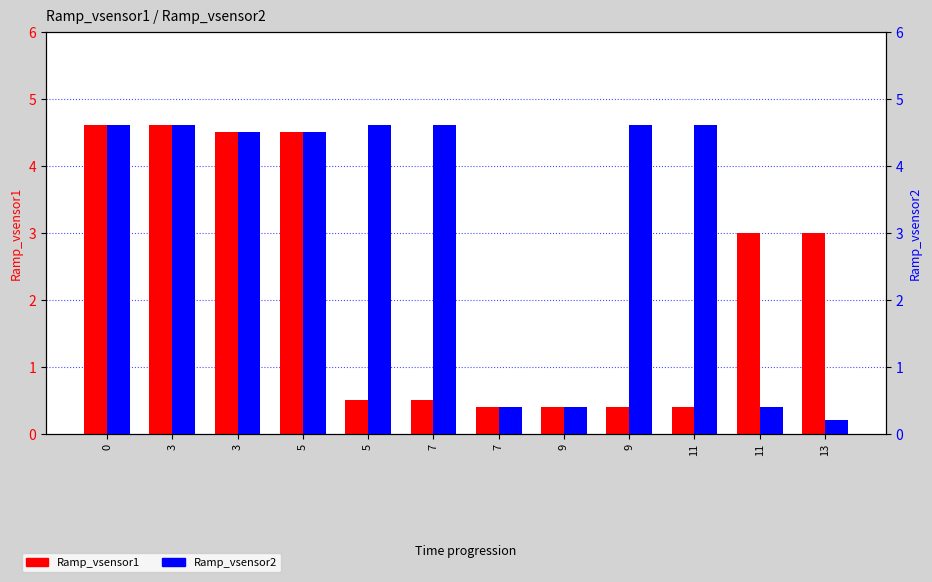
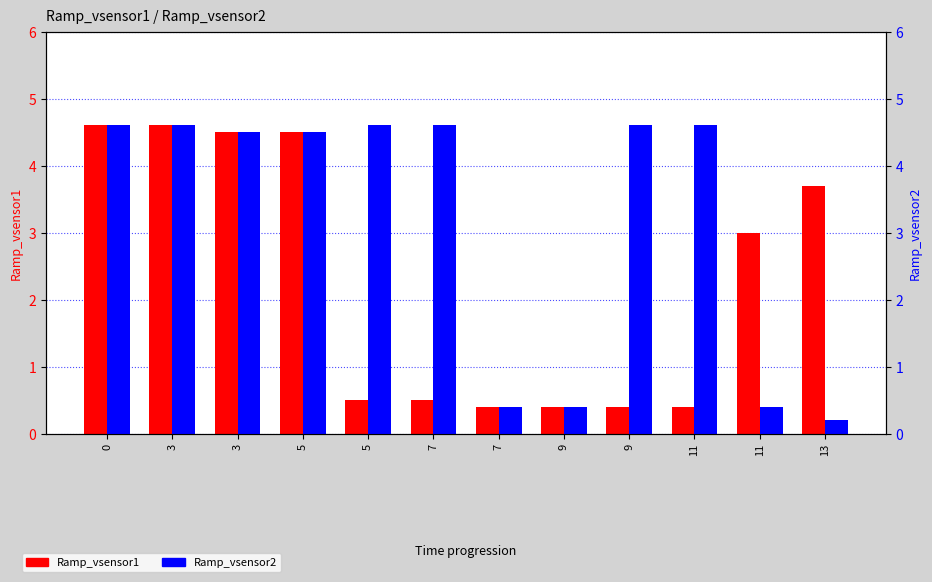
  {
    "Ramp_vsensor1": {
      "0": 4.6,
-     "13": 3.0
+     "13": 3.7
    },
    "Ramp_vsensor2": {
      "0": 4.6,
      "13": 0.2
    }
  }
